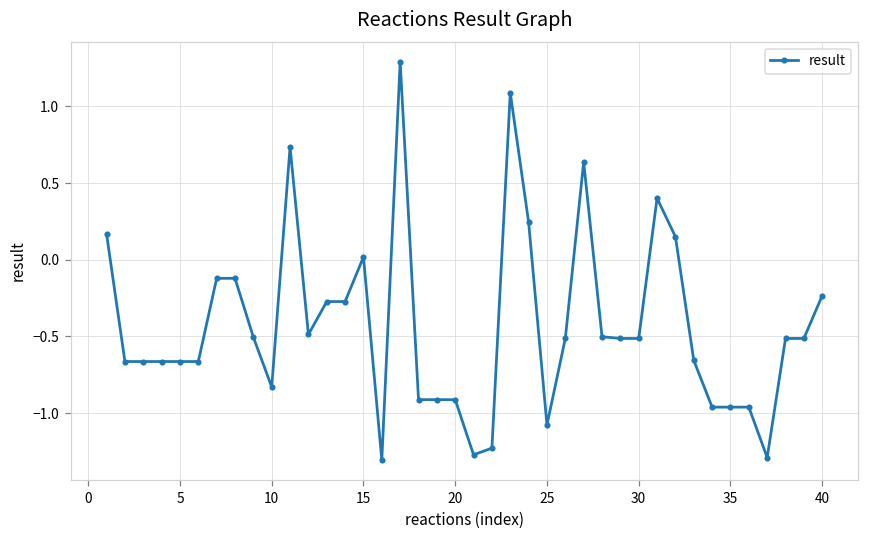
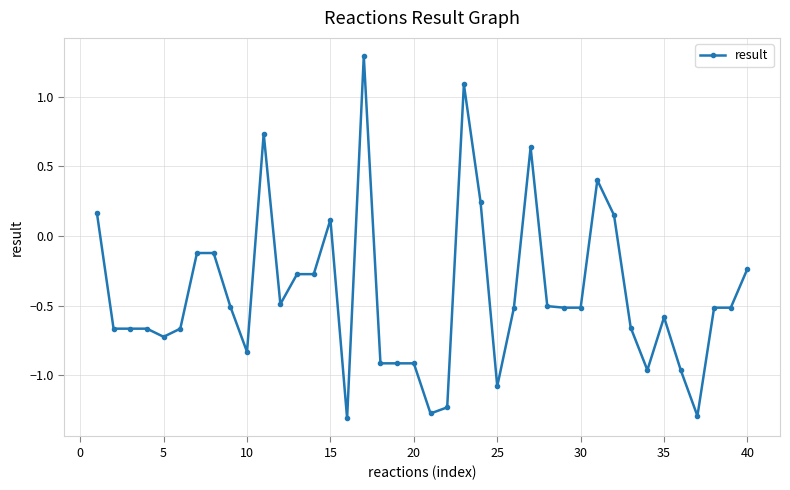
  {
-   "5": -0.66,
+   "5": -0.72,
    "10": -0.83,
-   "15": 0.02,
+   "15": 0.12,
    "20": -0.91,
    "25": -1.08,
    "30": -0.51,
-   "35": -0.96,
+   "35": -0.58,
    "40": -0.23
  }
